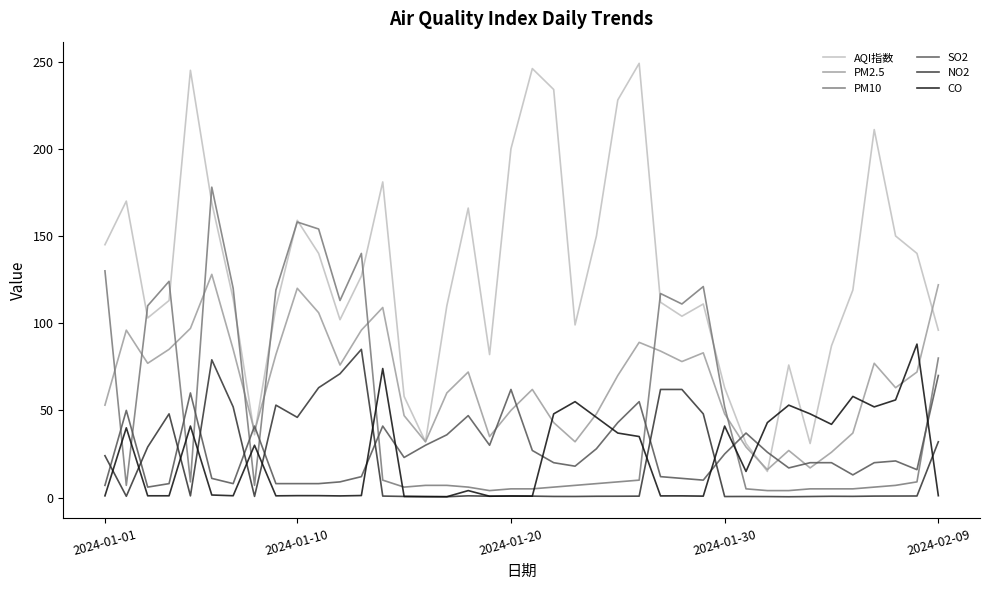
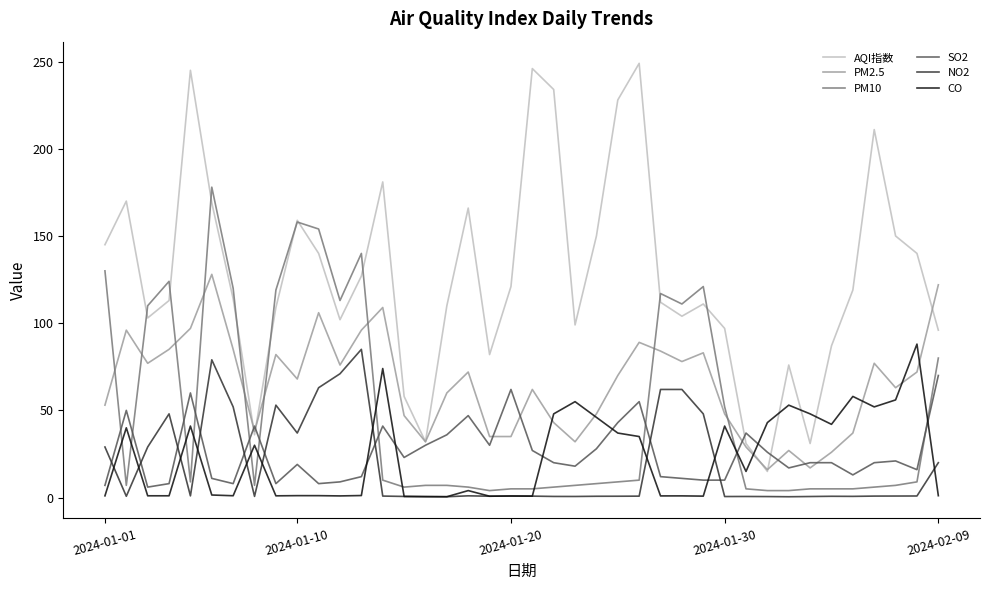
  {
    "AQI指数": {
      "2024-01-01": 145,
-     "2024-01-20": 200,
-     "2024-01-30": 63,
+     "2024-01-20": 121,
+     "2024-01-30": 97,
      "2024-02-09": 96
    },
    "PM2.5": {
      "2024-01-01": 53,
-     "2024-01-10": 120,
-     "2024-01-20": 50,
+     "2024-01-10": 68,
+     "2024-01-20": 35,
      "2024-01-30": 48,
      "2024-02-09": 122
    },
    "PM10": {
      "2024-01-01": 130,
      "2024-01-20": 5,
      "2024-01-30": 52,
      "2024-02-09": 80
    },
    "SO2": {
      "2024-01-01": 7,
-     "2024-01-10": 8,
+     "2024-01-10": 19,
      "2024-01-20": 62,
-     "2024-01-30": 25,
+     "2024-01-30": 10,
      "2024-02-09": 70
    },
    "NO2": {
-     "2024-01-01": 24,
-     "2024-01-10": 46,
+     "2024-01-01": 29,
+     "2024-01-10": 37,
      "2024-01-30": 1,
-     "2024-02-09": 32
+     "2024-02-09": 20
    },
    "CO": {
      "2024-01-01": 1,
      "2024-01-10": 1,
      "2024-01-30": 41,
      "2024-02-09": 1
    }
  }
